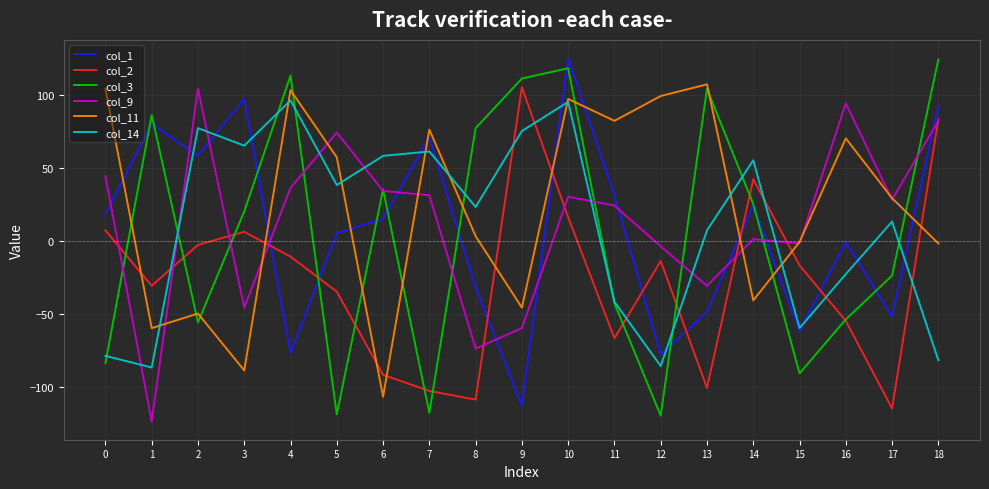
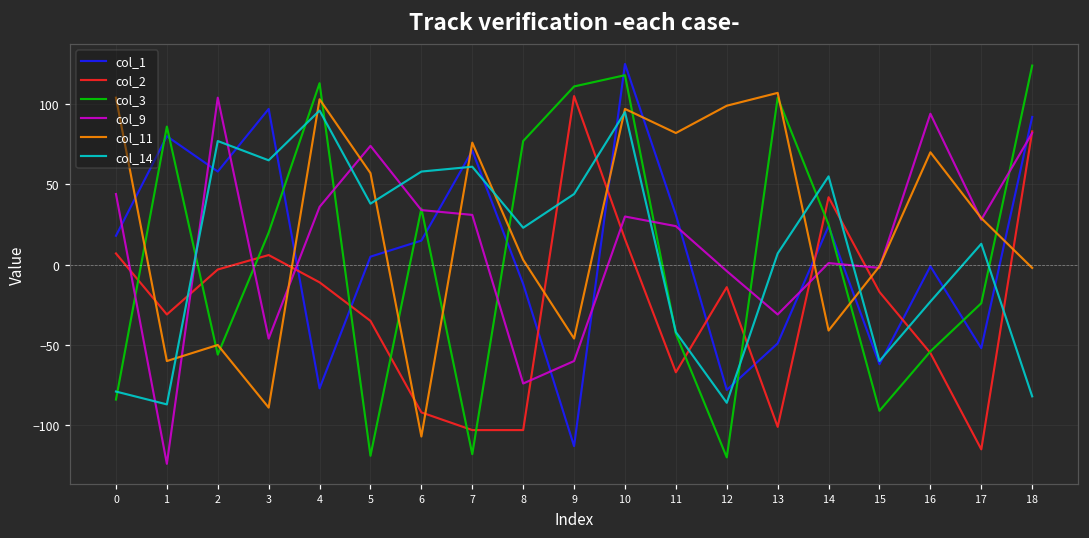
  {
    "col_1": {
      "0": 18,
      "1": 80,
      "2": 58,
      "3": 97,
      "4": -77,
      "5": 5,
      "6": 15,
      "7": 71,
-     "8": -32,
+     "8": -12,
      "9": -113,
      "10": 125,
      "11": 31,
      "12": -78,
      "13": -49,
      "15": -62,
      "16": -1,
      "17": -52,
      "18": 92
    },
    "col_2": {
      "0": 7,
      "1": -31,
      "2": -3,
      "3": 6,
      "4": -11,
      "5": -35,
      "6": -92,
      "7": -103,
-     "8": -109,
+     "8": -103,
      "9": 105,
      "10": 16,
      "11": -67,
      "12": -14,
      "13": -101,
      "14": 42,
      "15": -17,
      "17": -115
    },
    "col_3": {
      "0": -84,
      "1": 86,
      "2": -56,
      "3": 20,
      "4": 113,
      "5": -119,
      "7": -118,
      "8": 77,
      "9": 111,
      "10": 118,
      "12": -120,
      "13": 104,
      "15": -91,
      "17": -24,
      "18": 124
    },
    "col_9": {
      "0": 44,
      "1": -124,
      "2": 104,
      "3": -46,
      "4": 36,
      "5": 74,
      "7": 31,
      "8": -74,
      "9": -60,
      "10": 30,
      "11": 24,
      "12": -4,
      "13": -31,
      "14": 1,
      "16": 94
    },
    "col_11": {
      "1": -60,
      "2": -50,
      "3": -89,
      "4": 103,
      "5": 57,
      "6": -107,
      "7": 76,
      "8": 3,
      "9": -46,
      "10": 97,
      "11": 82,
      "12": 99,
      "13": 107,
      "14": -41,
      "16": 70,
      "18": -2
    },
    "col_14": {
      "0": -79,
      "1": -87,
      "2": 77,
      "3": 65,
      "4": 96,
      "5": 38,
      "6": 58,
      "7": 61,
      "8": 23,
-     "9": 75,
+     "9": 44,
      "10": 95,
      "12": -86,
      "13": 7,
      "14": 55,
      "15": -60,
      "16": -23,
      "17": 13,
      "18": -82
    }
  }
